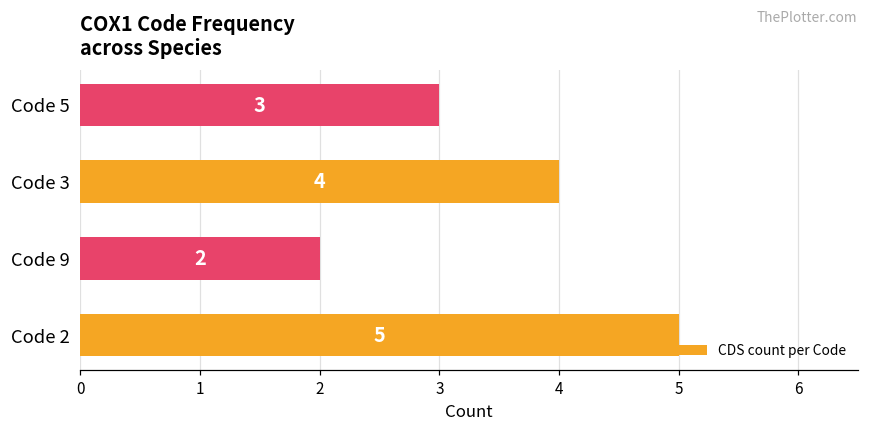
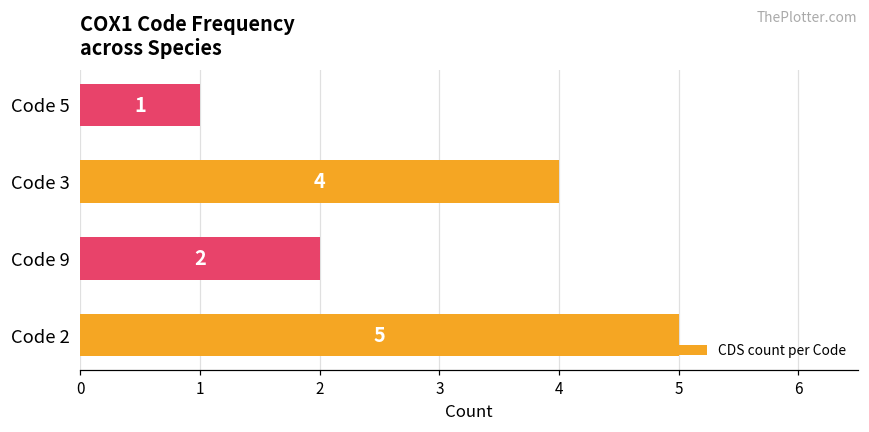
  {
-   "Code 5": 3,
+   "Code 5": 1,
    "Code 3": 4,
    "Code 9": 2,
    "Code 2": 5
  }
